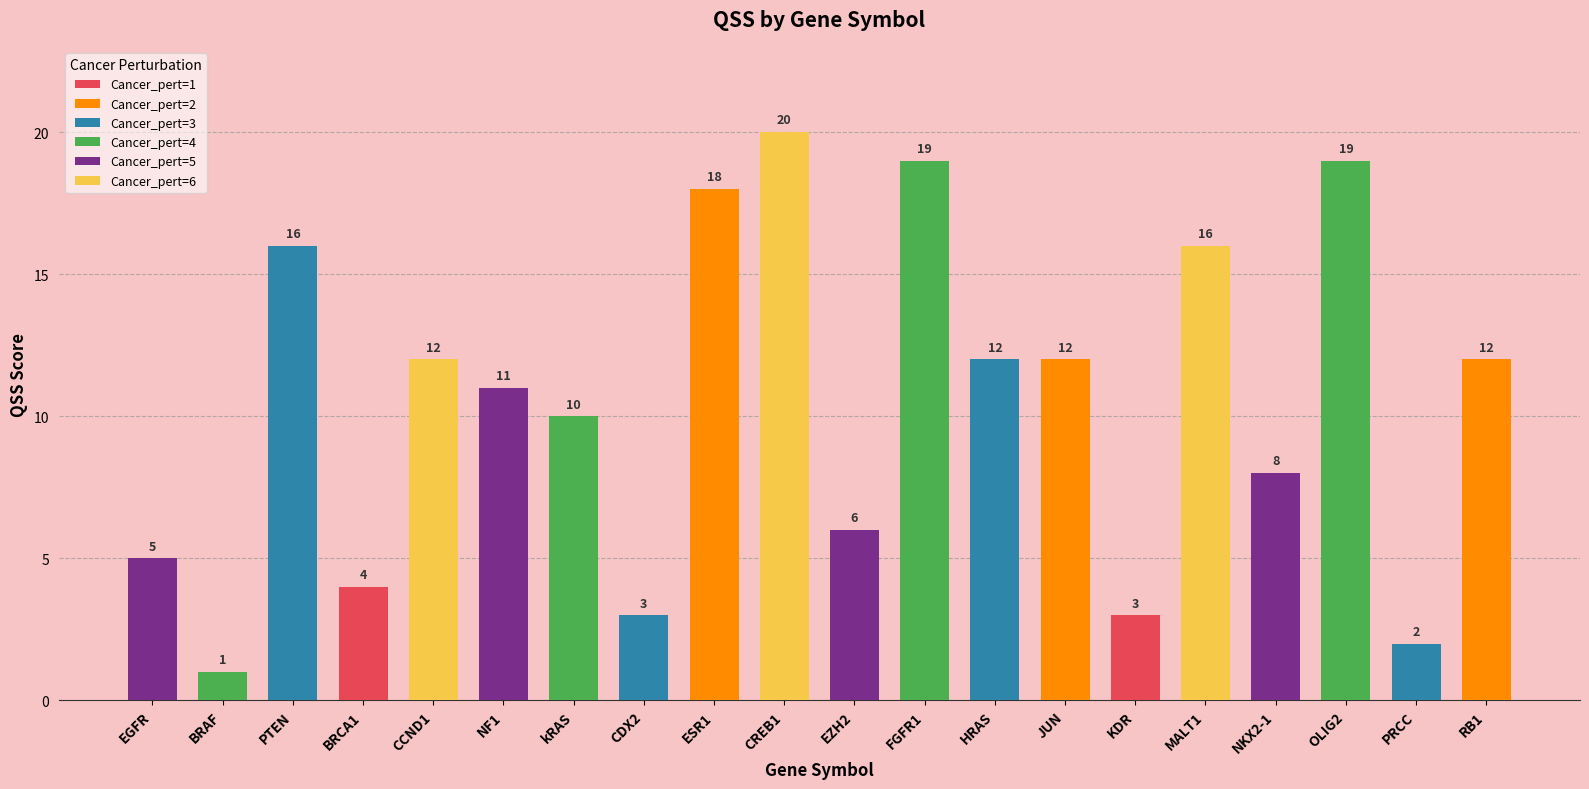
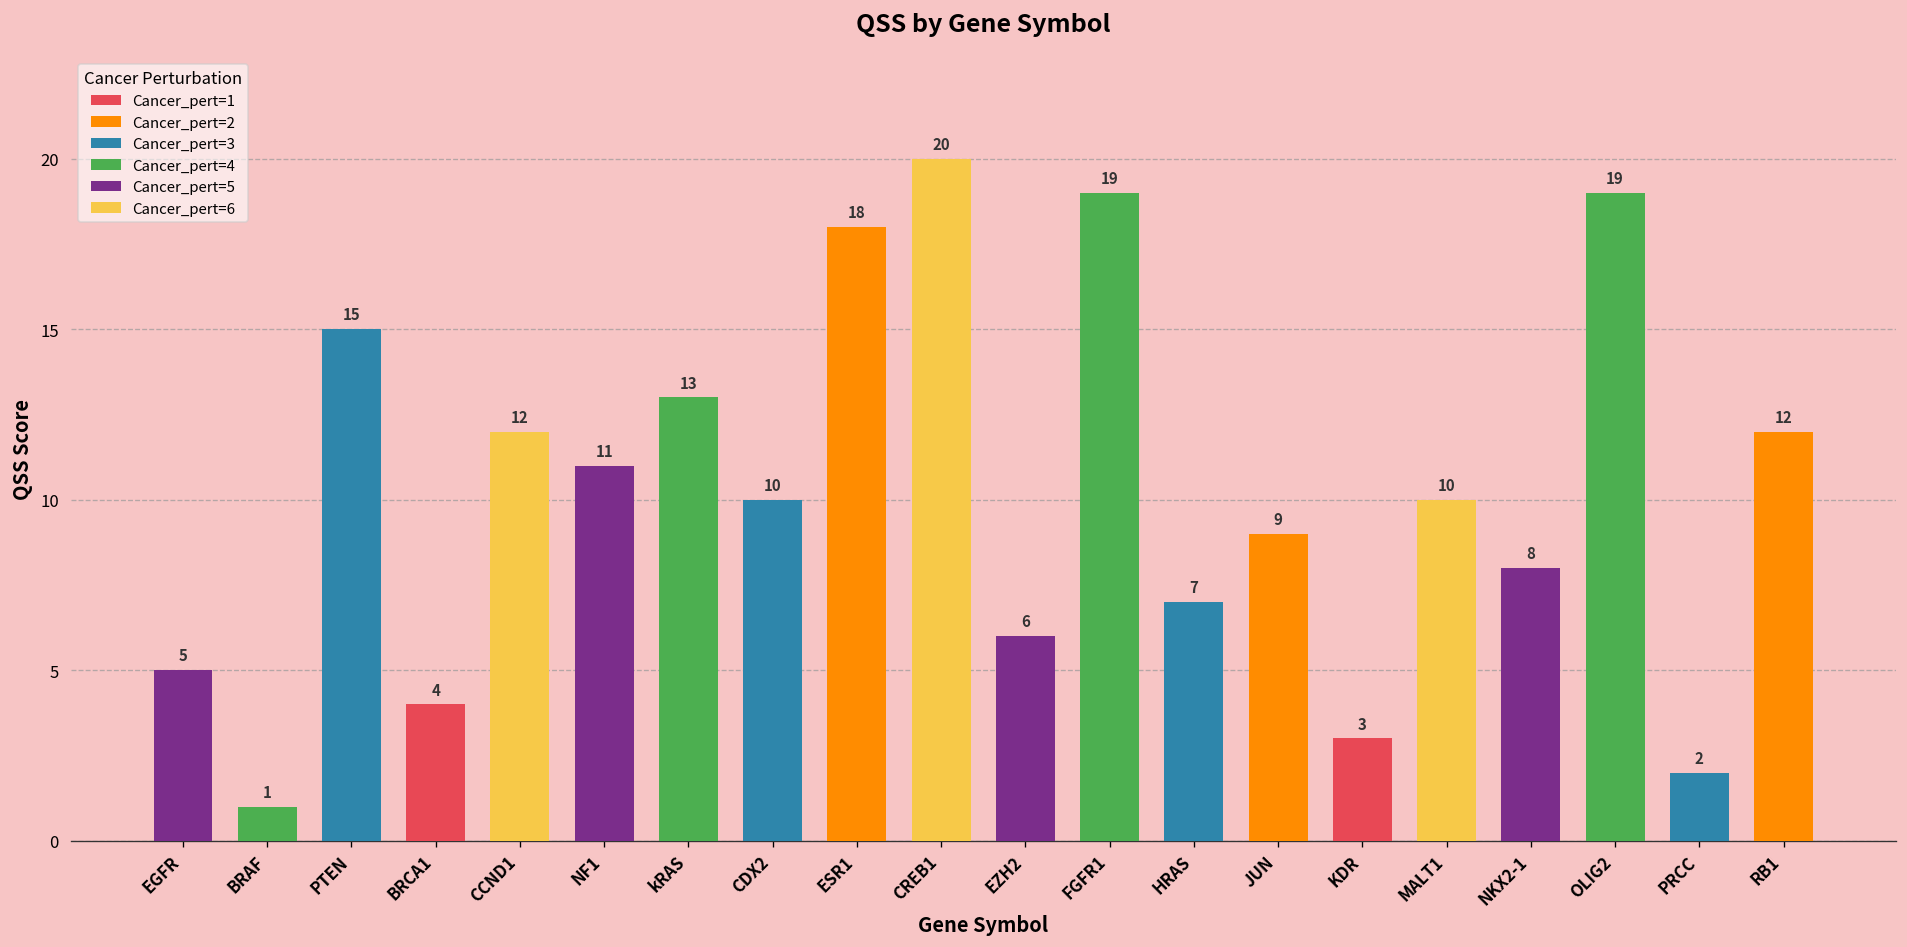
  {
    "Cancer_pert=1": {
      "BRCA1": 4,
      "KDR": 3
    },
    "Cancer_pert=2": {
      "ESR1": 18,
-     "JUN": 12,
+     "JUN": 9,
      "RB1": 12
    },
    "Cancer_pert=3": {
-     "PTEN": 16,
-     "CDX2": 3,
-     "HRAS": 12,
+     "PTEN": 15,
+     "CDX2": 10,
+     "HRAS": 7,
      "PRCC": 2
    },
    "Cancer_pert=4": {
      "BRAF": 1,
-     "kRAS": 10,
+     "kRAS": 13,
      "FGFR1": 19,
      "OLIG2": 19
    },
    "Cancer_pert=6": {
      "CCND1": 12,
      "CREB1": 20,
-     "MALT1": 16
+     "MALT1": 10
    }
  }
